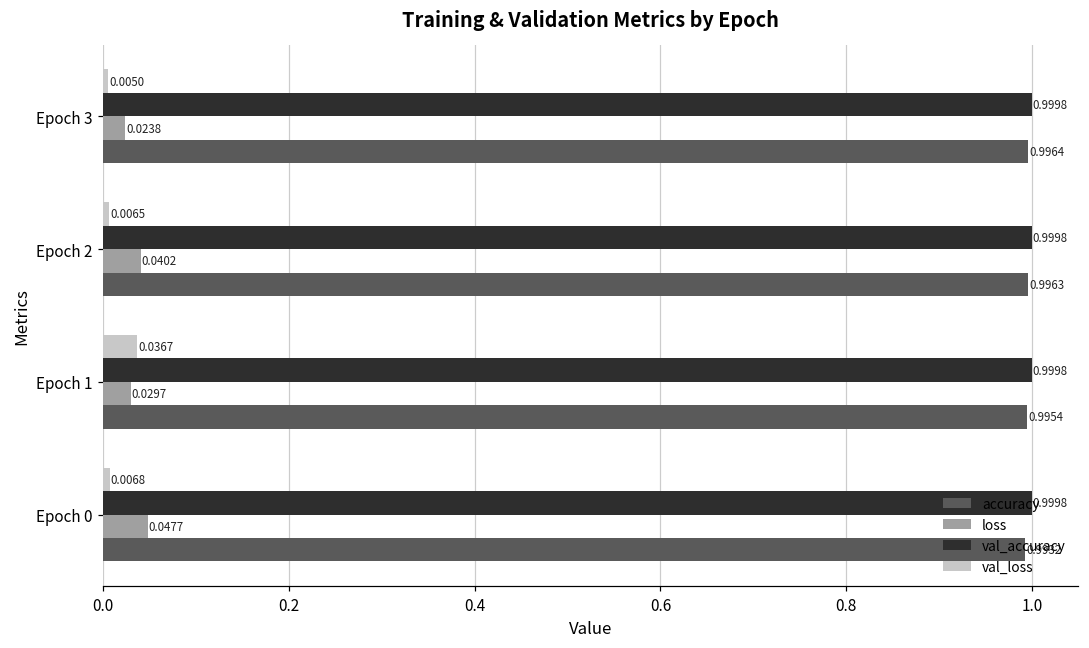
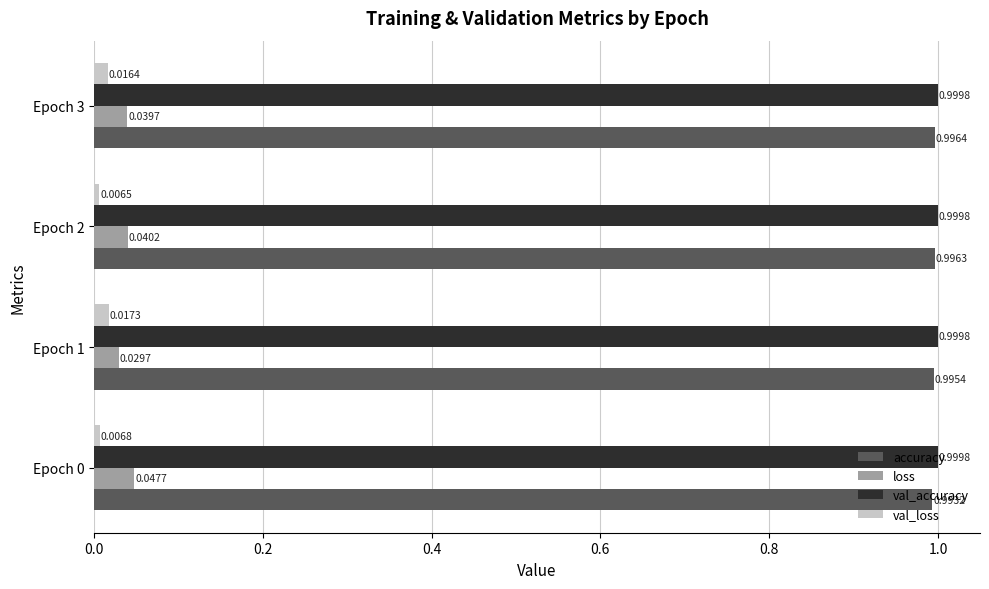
  {
    "loss": {
-     "Epoch 3": 0.0238,
+     "Epoch 3": 0.0397,
      "Epoch 2": 0.0402,
      "Epoch 1": 0.0297,
      "Epoch 0": 0.0477
    },
    "val_accuracy": {
      "Epoch 3": 0.9998,
      "Epoch 2": 0.9998,
      "Epoch 1": 0.9998,
      "Epoch 0": 0.9998
    },
    "val_loss": {
-     "Epoch 3": 0.0050,
+     "Epoch 3": 0.0164,
      "Epoch 2": 0.0065,
-     "Epoch 1": 0.0367,
+     "Epoch 1": 0.0173,
      "Epoch 0": 0.0068
    }
  }
